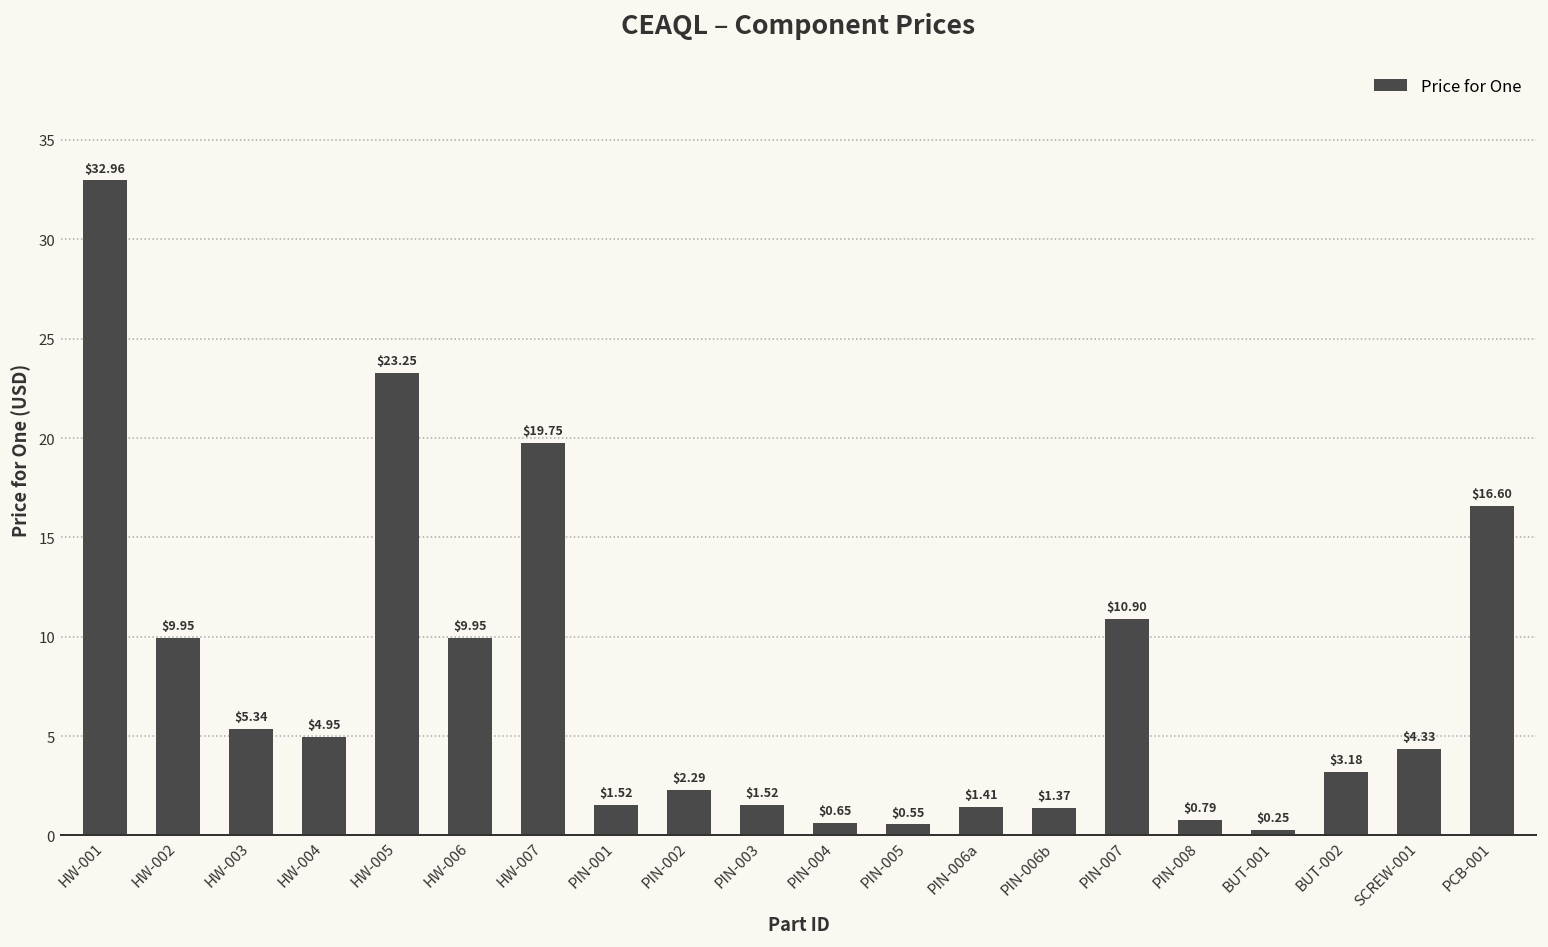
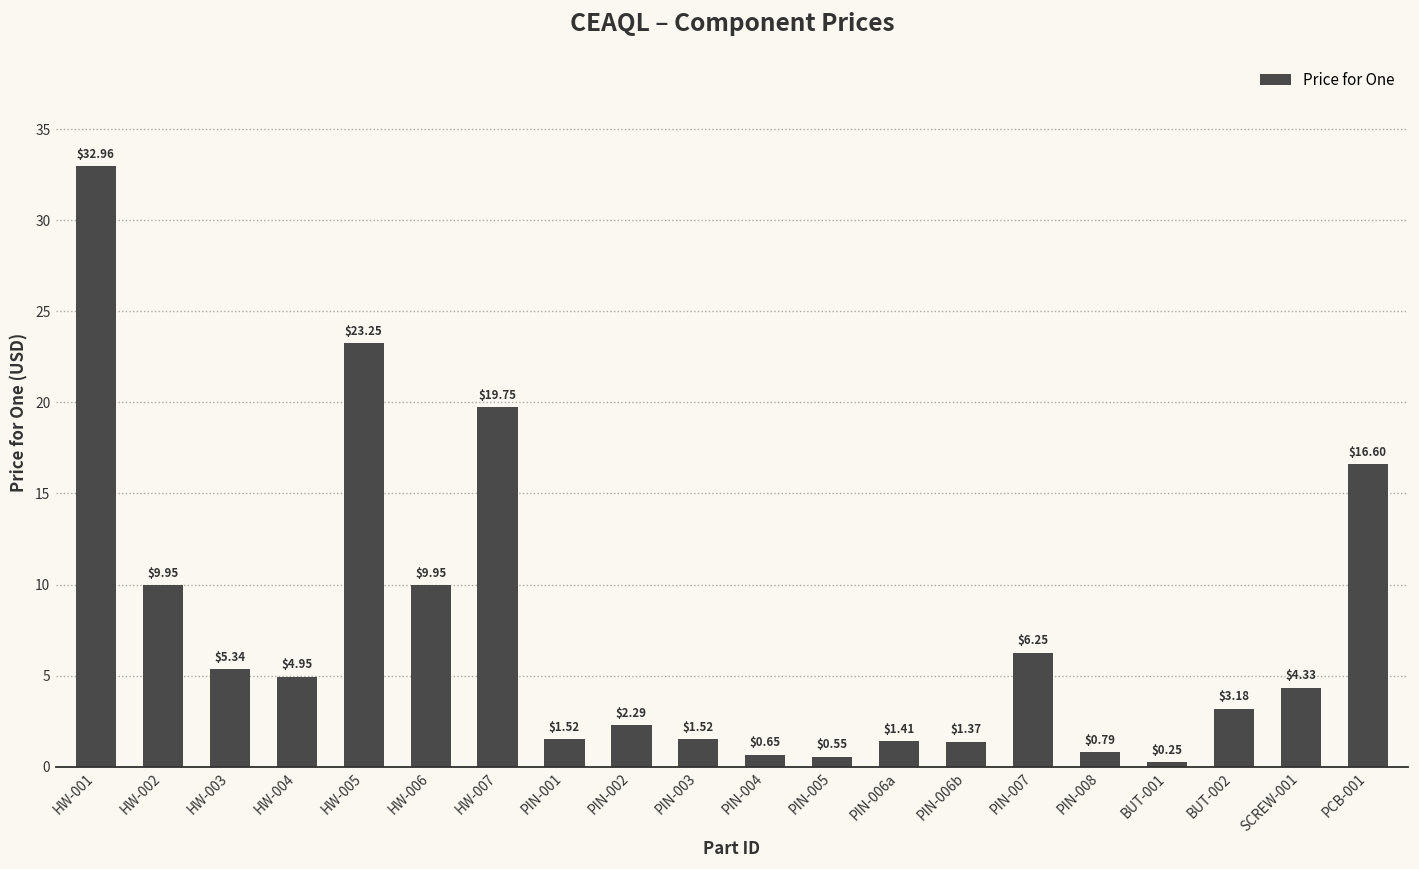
  {
    "HW-001": "$32.96",
    "HW-002": "$9.95",
    "HW-003": "$5.34",
    "HW-004": "$4.95",
    "HW-005": "$23.25",
    "HW-006": "$9.95",
    "HW-007": "$19.75",
    "PIN-001": "$1.52",
    "PIN-002": "$2.29",
    "PIN-003": "$1.52",
    "PIN-004": "$0.65",
    "PIN-005": "$0.55",
    "PIN-006a": "$1.41",
    "PIN-006b": "$1.37",
-   "PIN-007": "$10.90",
+   "PIN-007": "$6.25",
    "PIN-008": "$0.79",
    "BUT-001": "$0.25",
    "BUT-002": "$3.18",
    "SCREW-001": "$4.33",
    "PCB-001": "$16.60"
  }
